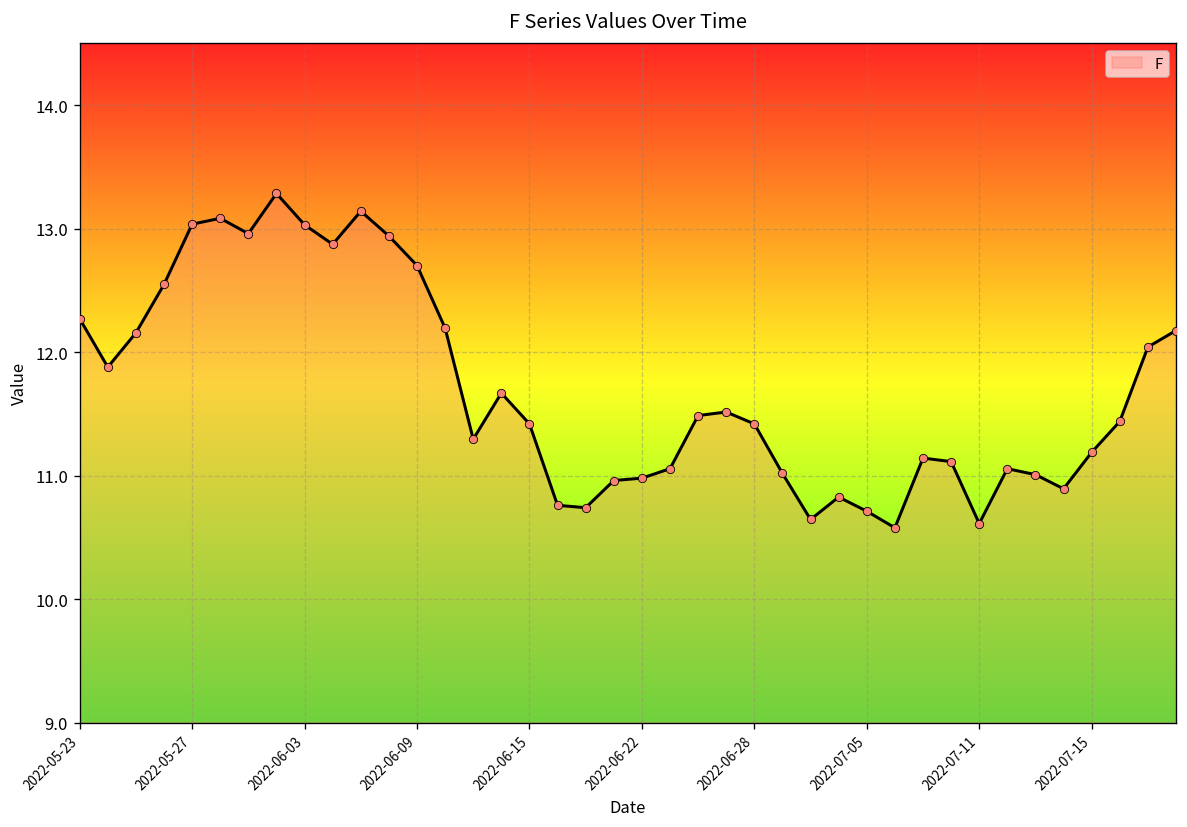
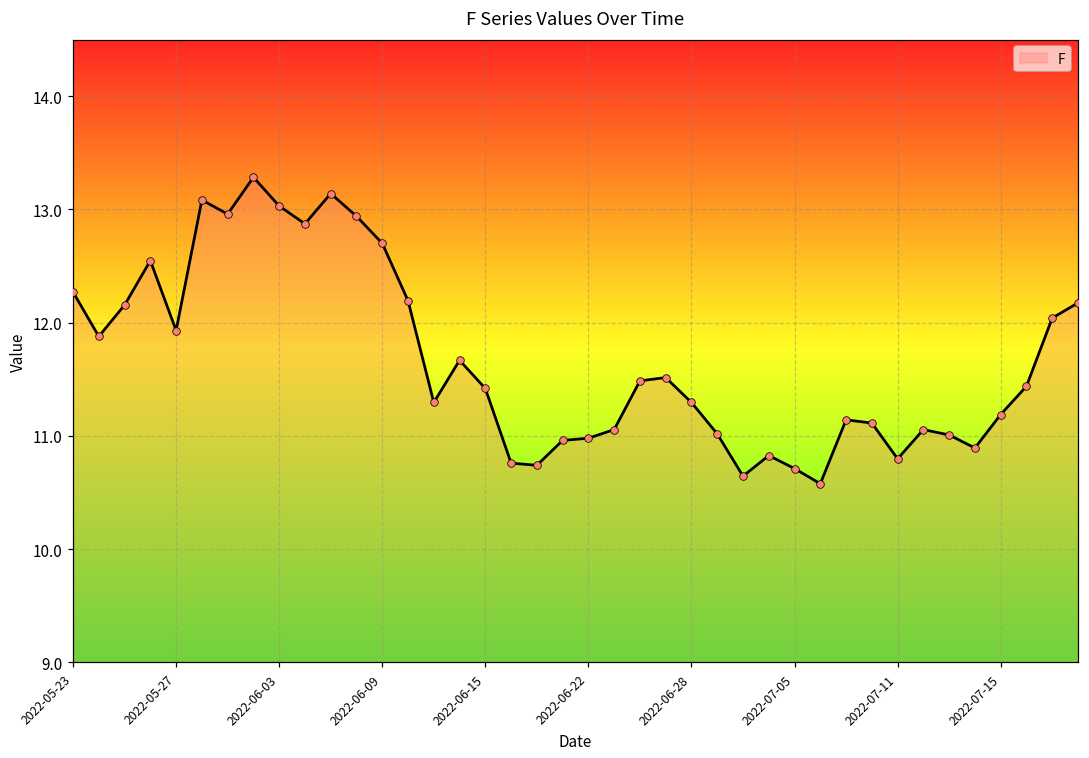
  {
    "2022-05-23": 12.27,
-   "2022-05-27": 13.04,
+   "2022-05-27": 11.93,
    "2022-06-03": 13.03,
    "2022-06-09": 12.70,
    "2022-06-15": 11.42,
    "2022-06-22": 10.98,
-   "2022-06-28": 11.42,
+   "2022-06-28": 11.29,
    "2022-07-05": 10.71,
-   "2022-07-11": 10.61,
+   "2022-07-11": 10.80,
    "2022-07-15": 11.19
  }
